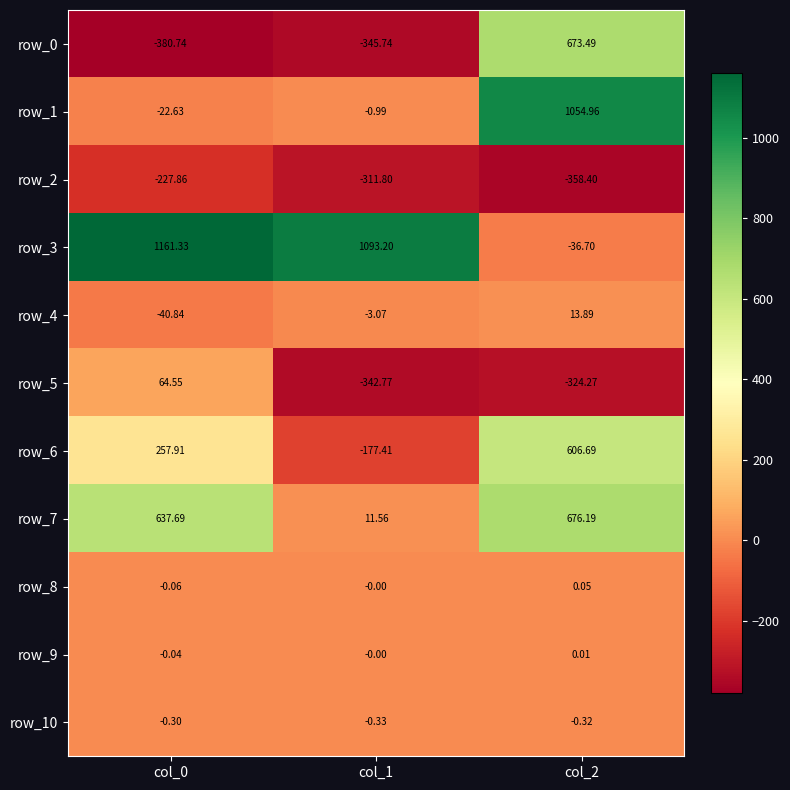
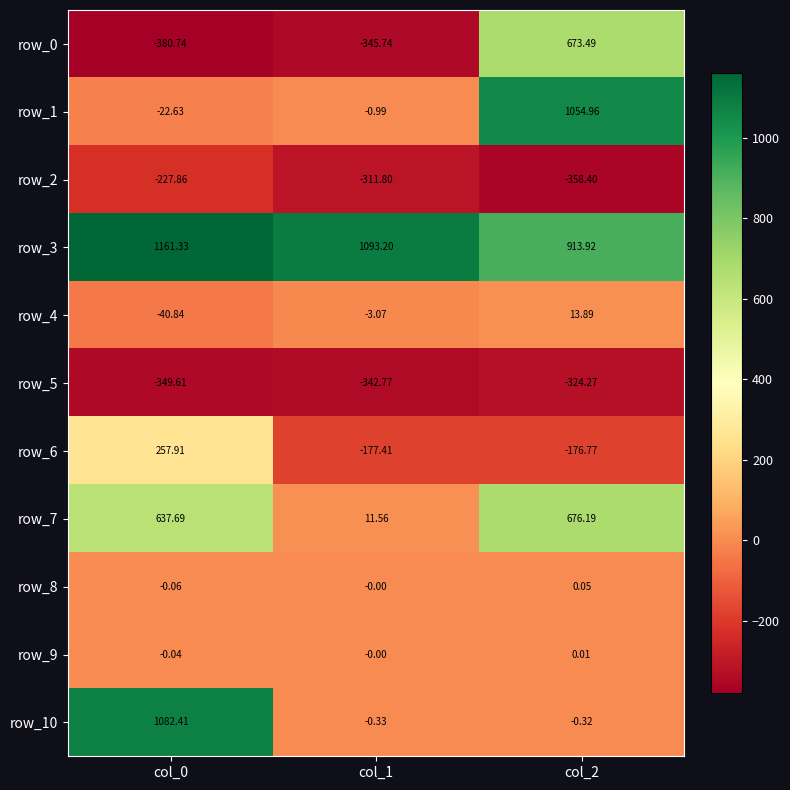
  {
    "row_0": {
      "col_0": -380.74,
      "col_1": -345.74,
      "col_2": 673.49
    },
    "row_1": {
      "col_0": -22.63,
      "col_1": -0.99,
      "col_2": 1054.96
    },
    "row_2": {
      "col_0": -227.86,
      "col_1": -311.80,
      "col_2": -358.40
    },
    "row_3": {
      "col_0": 1161.33,
      "col_1": 1093.20,
-     "col_2": -36.70
+     "col_2": 913.92
    },
    "row_4": {
      "col_0": -40.84,
      "col_1": -3.07,
      "col_2": 13.89
    },
    "row_5": {
-     "col_0": 64.55,
+     "col_0": -349.61,
      "col_1": -342.77,
      "col_2": -324.27
    },
    "row_6": {
      "col_0": 257.91,
      "col_1": -177.41,
-     "col_2": 606.69
+     "col_2": -176.77
    },
    "row_7": {
      "col_0": 637.69,
      "col_1": 11.56,
      "col_2": 676.19
    },
    "row_8": {
      "col_0": -0.06,
      "col_1": -0.00,
      "col_2": 0.05
    },
    "row_9": {
      "col_0": -0.04,
      "col_1": -0.00,
      "col_2": 0.01
    },
    "row_10": {
-     "col_0": -0.30,
+     "col_0": 1082.41,
      "col_1": -0.33,
      "col_2": -0.32
    }
  }
